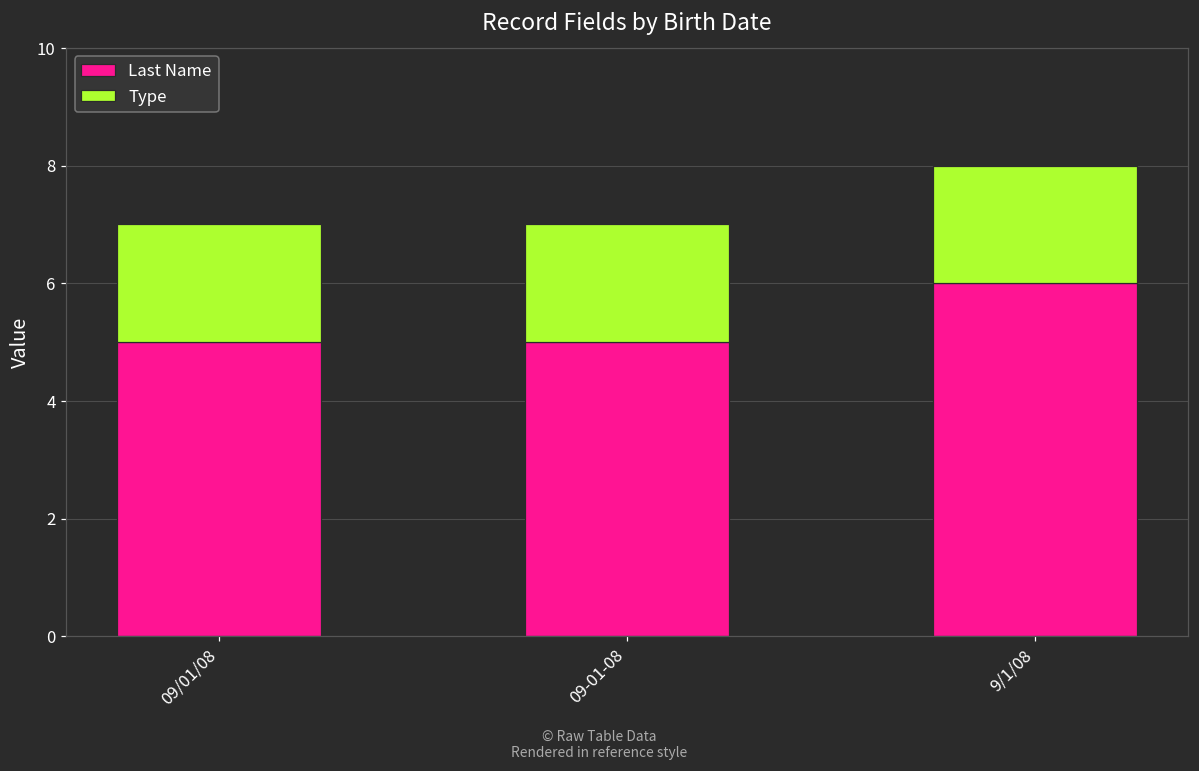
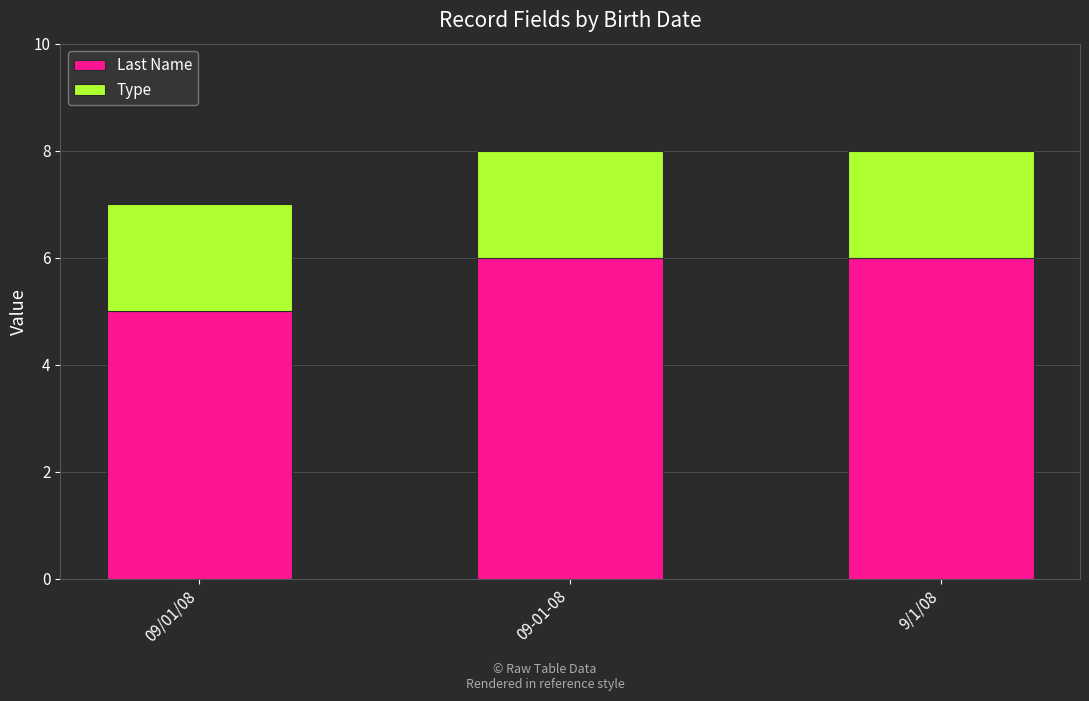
  {
    "Last Name": {
      "09/01/08": 5,
-     "09-01-08": 5,
+     "09-01-08": 6,
      "9/1/08": 6
    },
    "Type": {
      "09/01/08": 2,
      "09-01-08": 2,
      "9/1/08": 2
    }
  }
